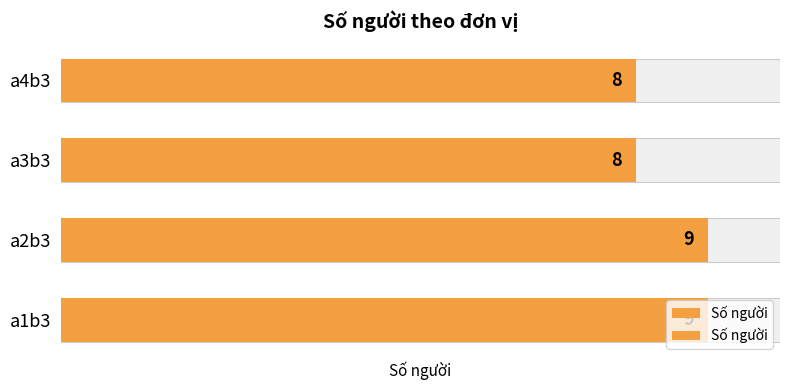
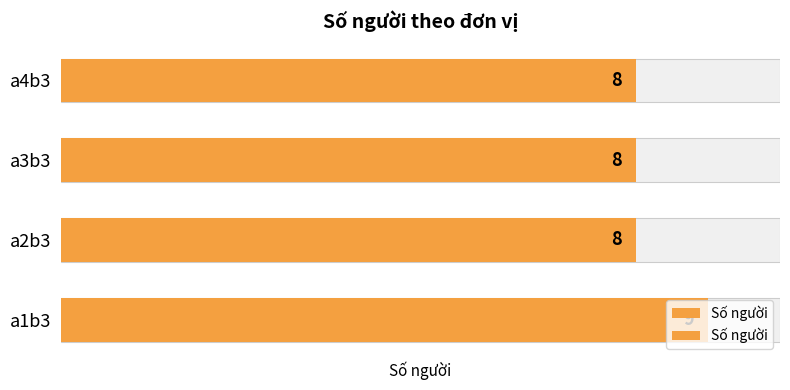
  {
    "Số người": {
-     "a2b3": 9
+     "a2b3": 8
    }
  }
